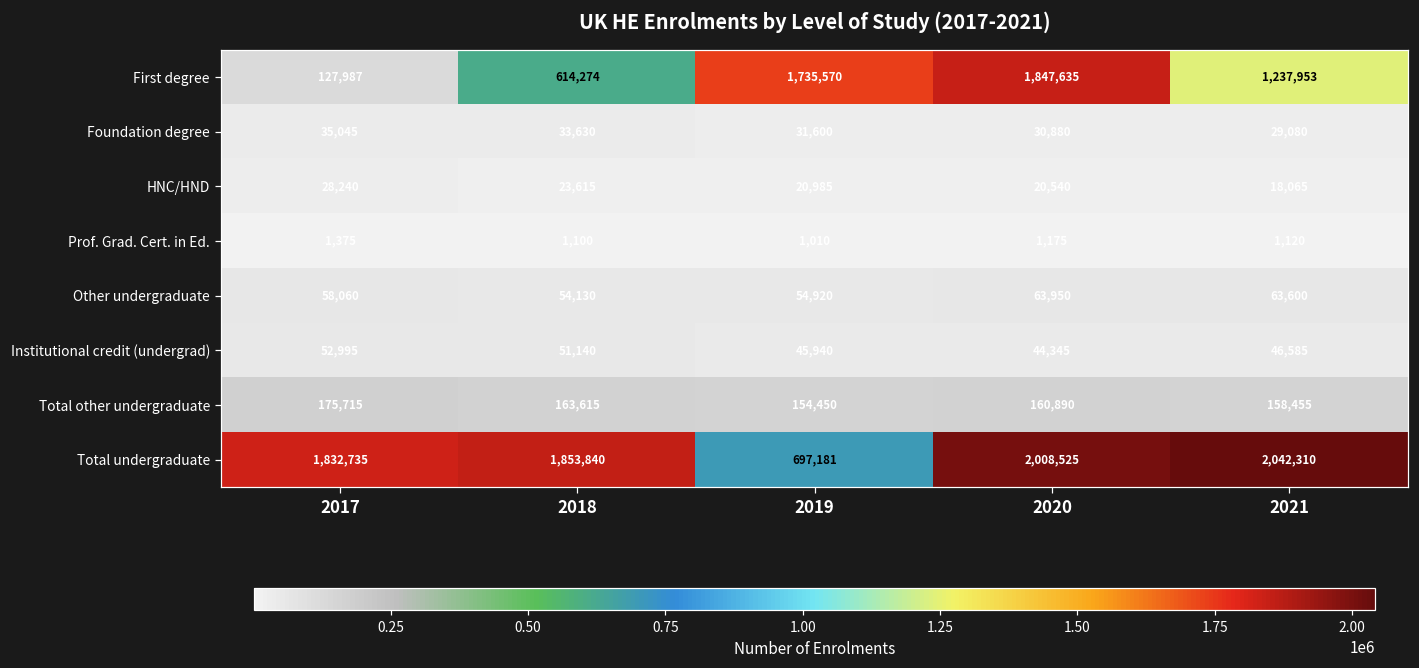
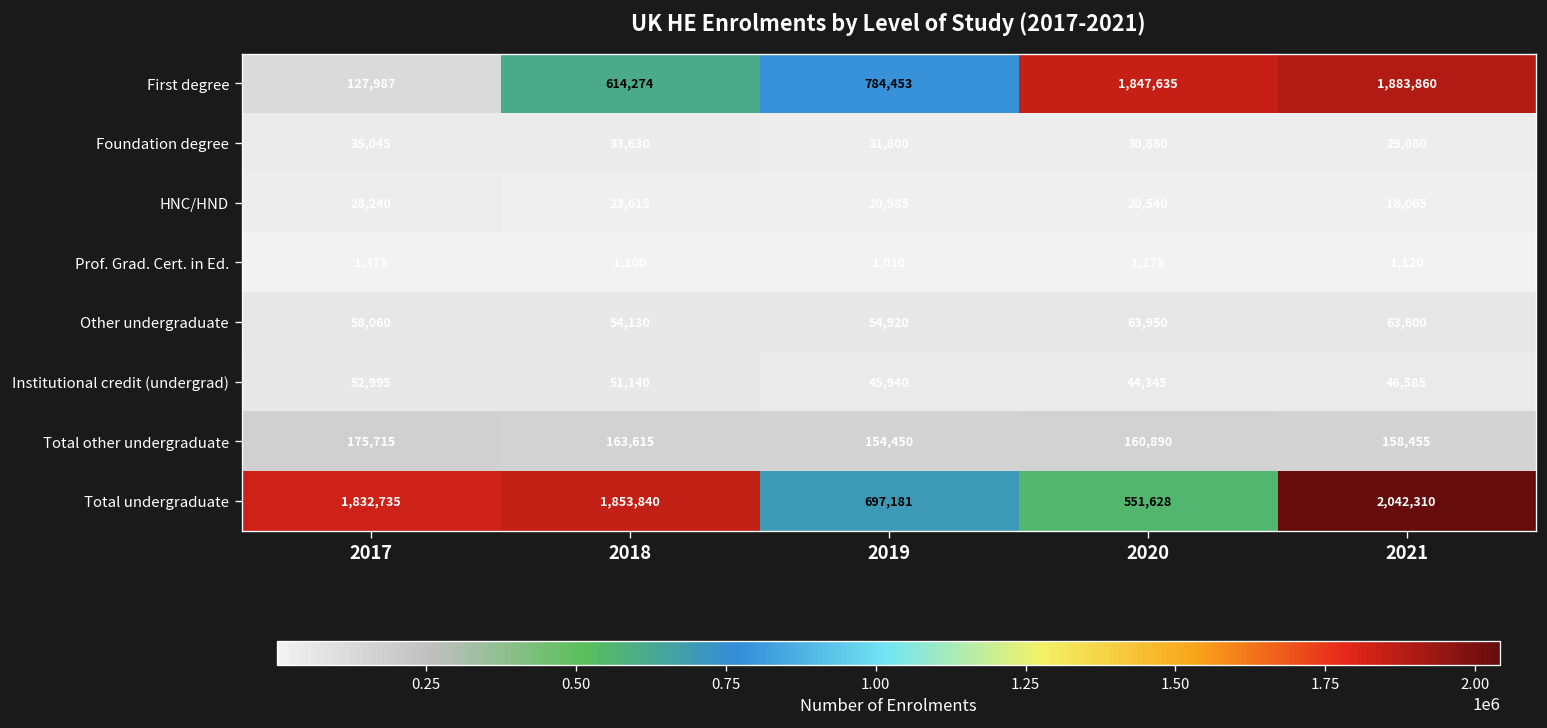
  {
    "First degree": {
      "2018": "614,274",
-     "2019": "1,735,570",
+     "2019": "784,453",
      "2020": "1,847,635",
-     "2021": "1,237,953"
+     "2021": "1,883,860"
    },
    "Total undergraduate": {
      "2017": "1,832,735",
      "2018": "1,853,840",
      "2019": "697,181",
-     "2020": "2,008,525",
+     "2020": "551,628",
      "2021": "2,042,310"
    }
  }
